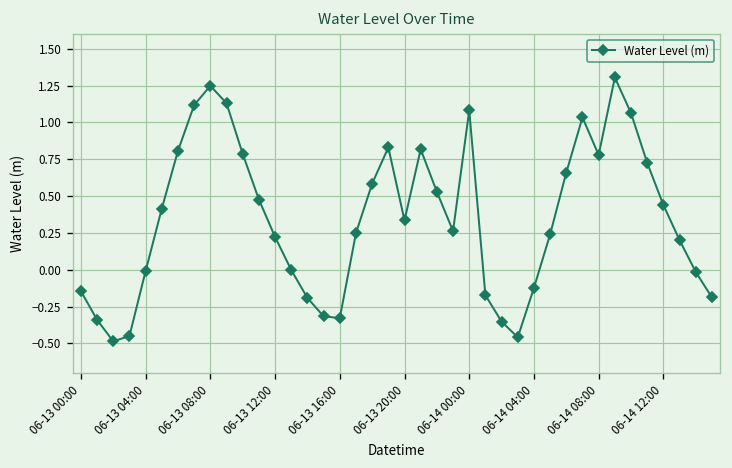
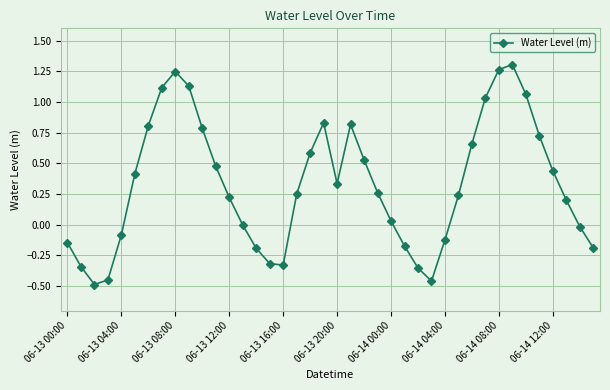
  {
    "06-13 00:00": -0.15,
-   "06-13 04:00": -0.01,
+   "06-13 04:00": -0.08,
    "06-13 08:00": 1.25,
    "06-13 12:00": 0.22,
    "06-13 16:00": -0.33,
    "06-13 20:00": 0.33,
-   "06-14 00:00": 1.08,
+   "06-14 00:00": 0.03,
    "06-14 04:00": -0.12,
-   "06-14 08:00": 0.78,
+   "06-14 08:00": 1.26,
    "06-14 12:00": 0.44
  }
